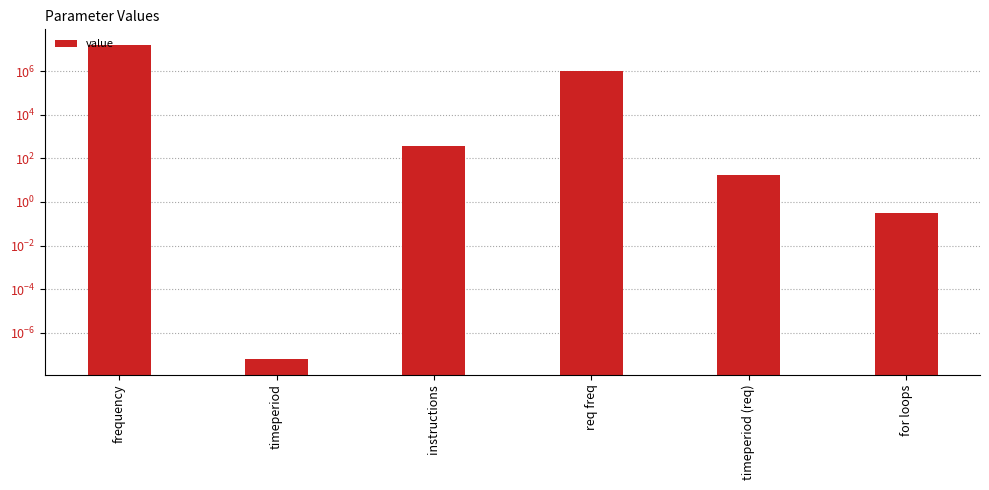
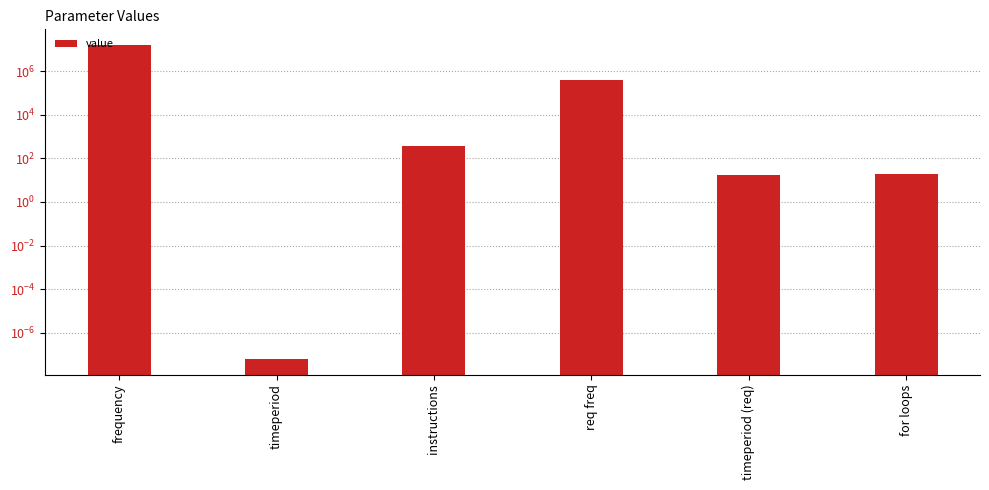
  {
    "frequency": 20000000,
    "timeperiod": 0.00000006,
    "instructions": 400,
-   "req freq": 1000000,
+   "req freq": 400000,
    "timeperiod (req)": 20,
-   "for loops": 0.3
+   "for loops": 20
  }
